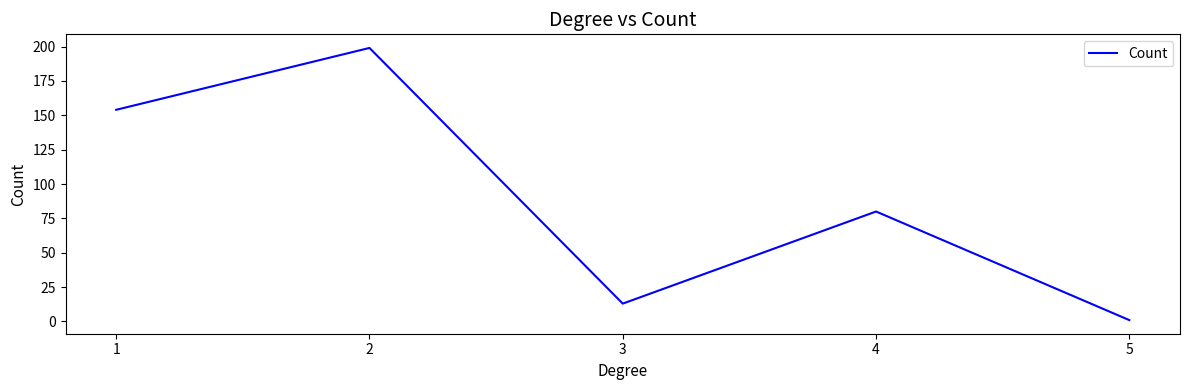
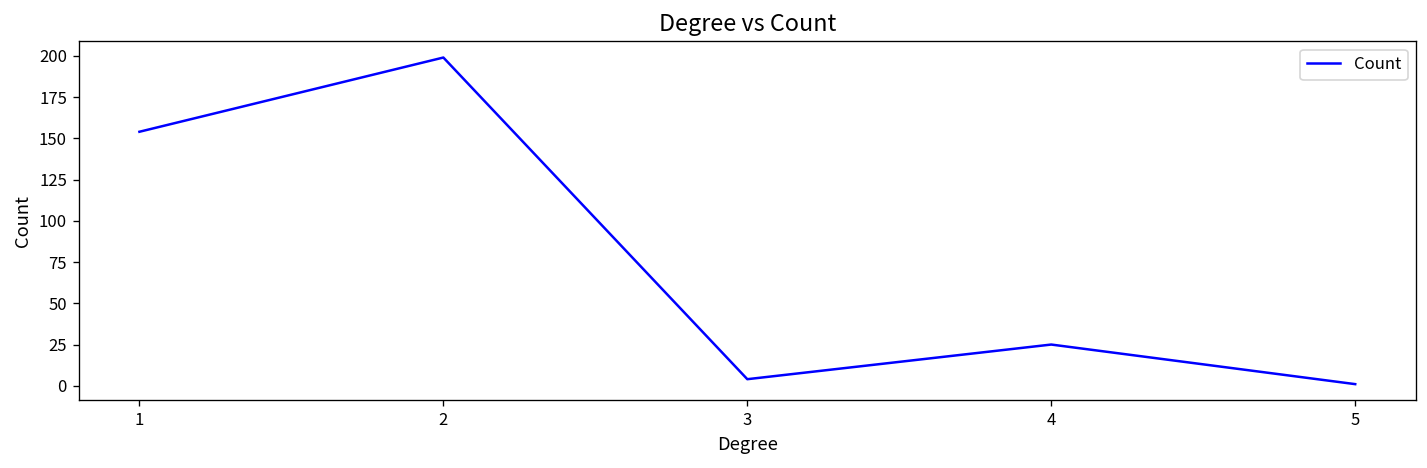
  {
    "1": 154,
    "2": 199,
-   "3": 13,
-   "4": 80,
+   "3": 4,
+   "4": 25,
    "5": 1
  }
